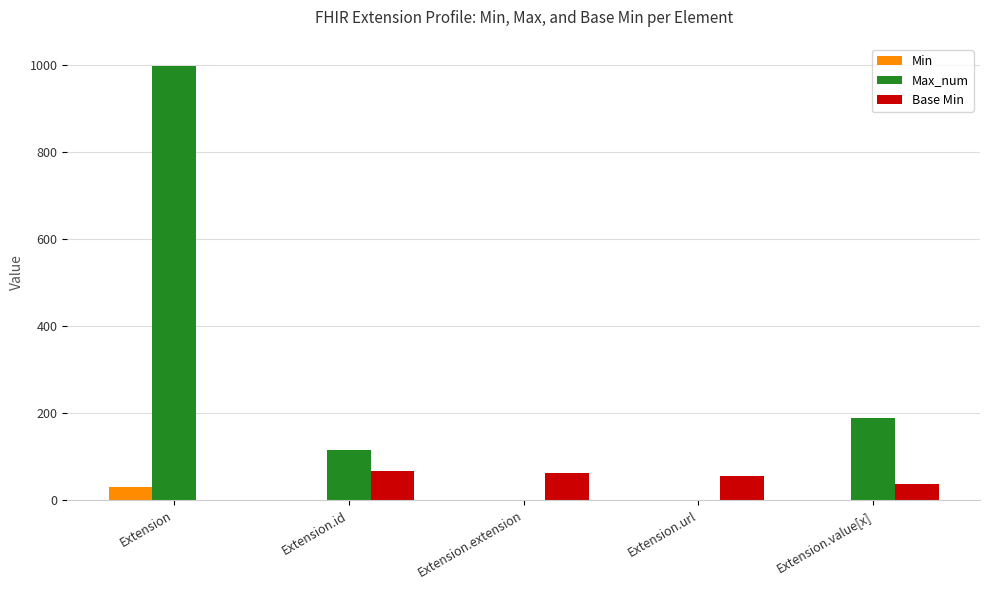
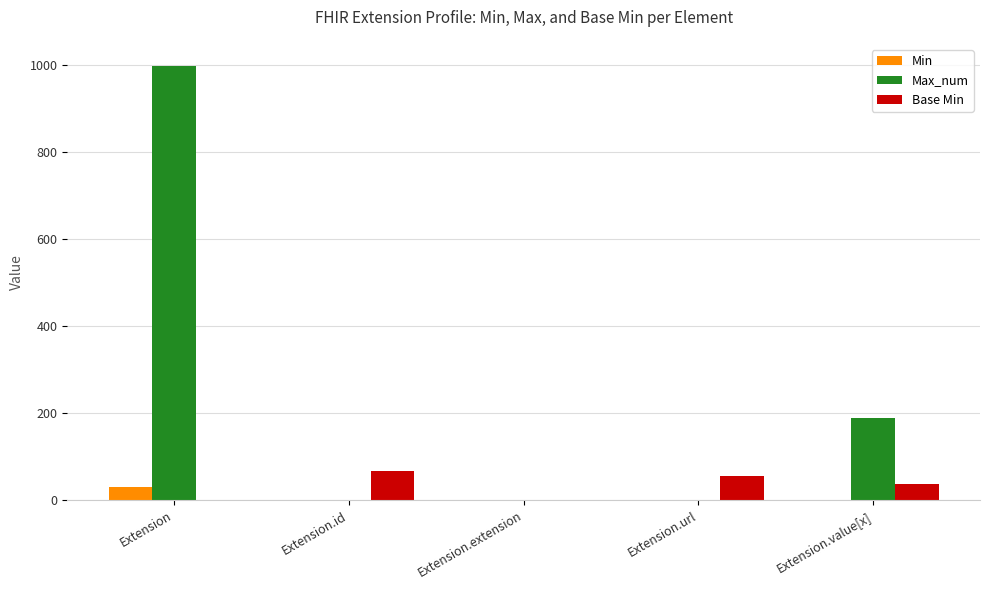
  {
    "Min": {
      "Extension": 30,
      "Extension.id": 0,
      "Extension.extension": 0,
      "Extension.value[x]": 0
    },
    "Max_num": {
      "Extension": 1000,
-     "Extension.id": 120,
+     "Extension.id": 0,
      "Extension.extension": 0,
      "Extension.value[x]": 190
    },
    "Base Min": {
      "Extension": 0,
      "Extension.id": 70,
-     "Extension.extension": 60,
+     "Extension.extension": 0,
      "Extension.url": 60,
      "Extension.value[x]": 40
    }
  }
